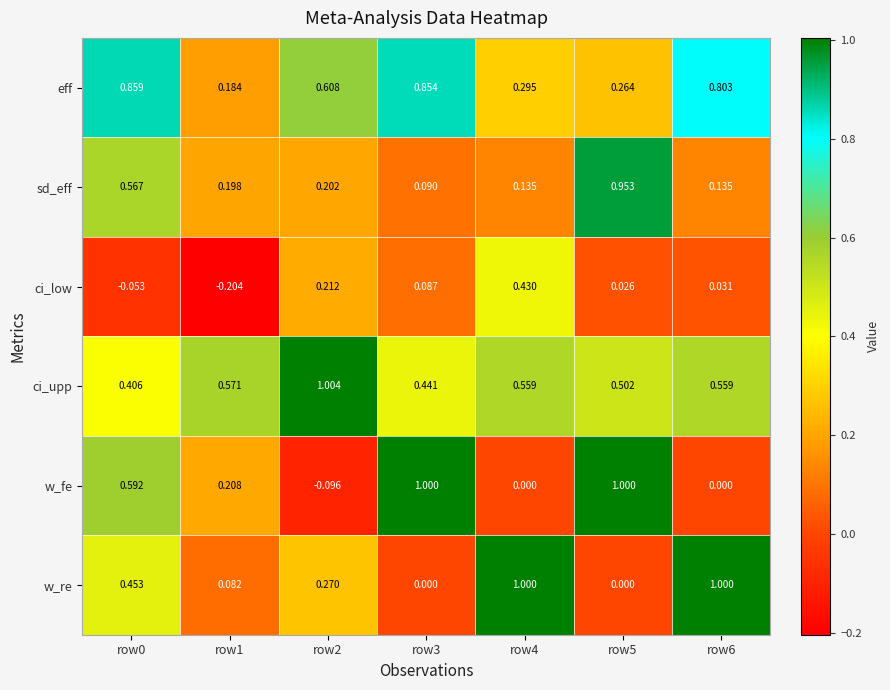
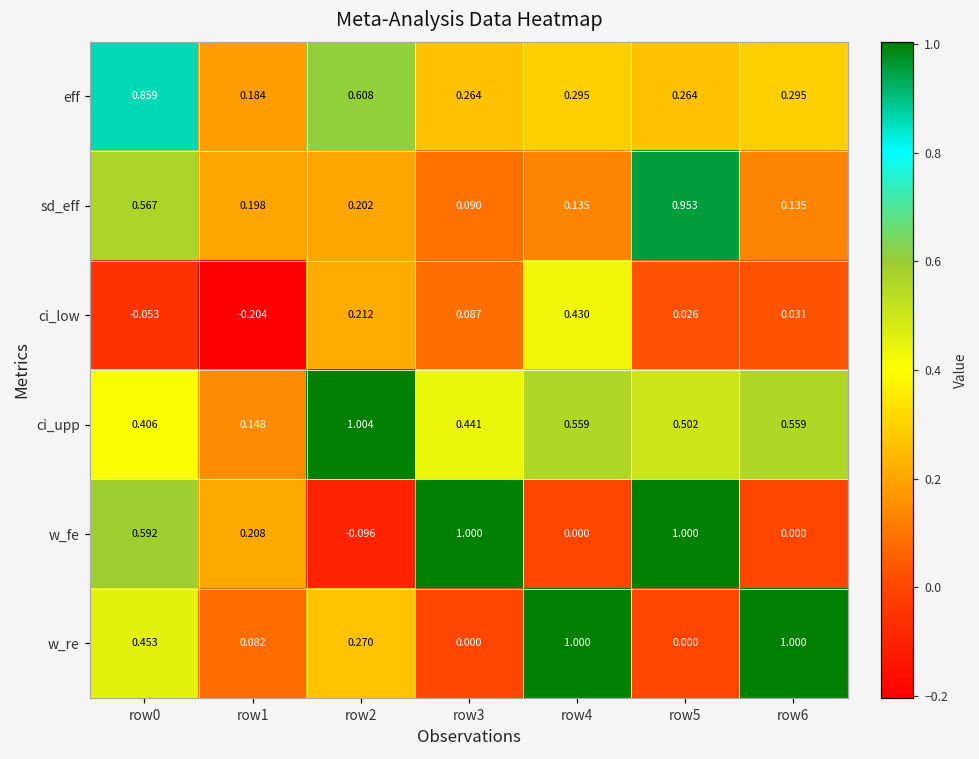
  {
    "eff": {
      "row0": 0.859,
      "row1": 0.184,
      "row2": 0.608,
-     "row3": 0.854,
+     "row3": 0.264,
      "row4": 0.295,
      "row5": 0.264,
-     "row6": 0.803
+     "row6": 0.295
    },
    "sd_eff": {
      "row0": 0.567,
      "row1": 0.198,
      "row2": 0.202,
      "row3": 0.090,
      "row4": 0.135,
      "row5": 0.953,
      "row6": 0.135
    },
    "ci_low": {
      "row0": -0.053,
      "row1": -0.204,
      "row2": 0.212,
      "row3": 0.087,
      "row4": 0.430,
      "row5": 0.026,
      "row6": 0.031
    },
    "ci_upp": {
      "row0": 0.406,
-     "row1": 0.571,
+     "row1": 0.148,
      "row2": 1.004,
      "row3": 0.441,
      "row4": 0.559,
      "row5": 0.502,
      "row6": 0.559
    },
    "w_fe": {
      "row0": 0.592,
      "row1": 0.208,
      "row2": -0.096,
      "row3": 1.000,
      "row4": 0.000,
      "row5": 1.000,
      "row6": 0.000
    },
    "w_re": {
      "row0": 0.453,
      "row1": 0.082,
      "row2": 0.270,
      "row3": 0.000,
      "row4": 1.000,
      "row5": 0.000,
      "row6": 1.000
    }
  }
